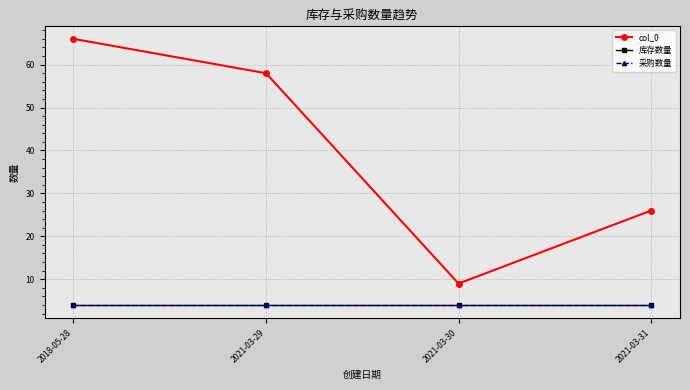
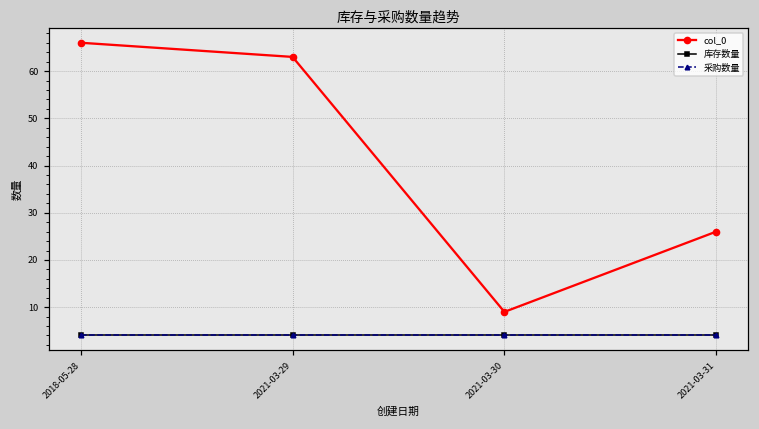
  {
    "col_0": {
      "2018-05-28": 66,
-     "2021-03-29": 58,
+     "2021-03-29": 63,
      "2021-03-30": 9,
      "2021-03-31": 26
    },
    "采购数量": {
      "2018-05-28": 4,
      "2021-03-29": 4,
      "2021-03-30": 4,
      "2021-03-31": 4
    }
  }
